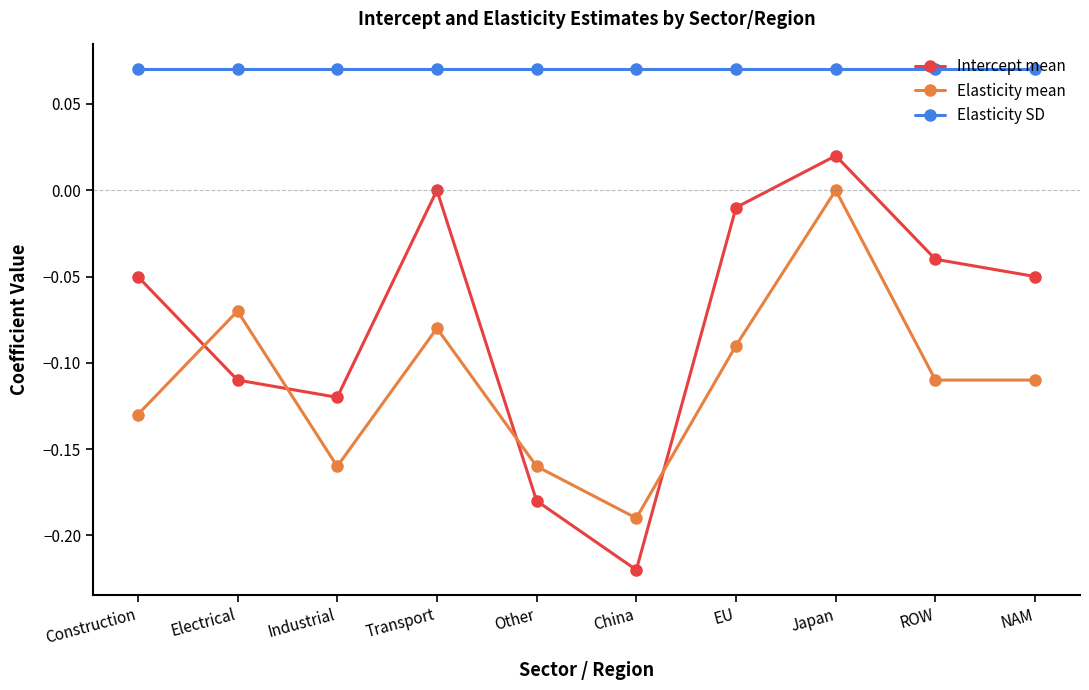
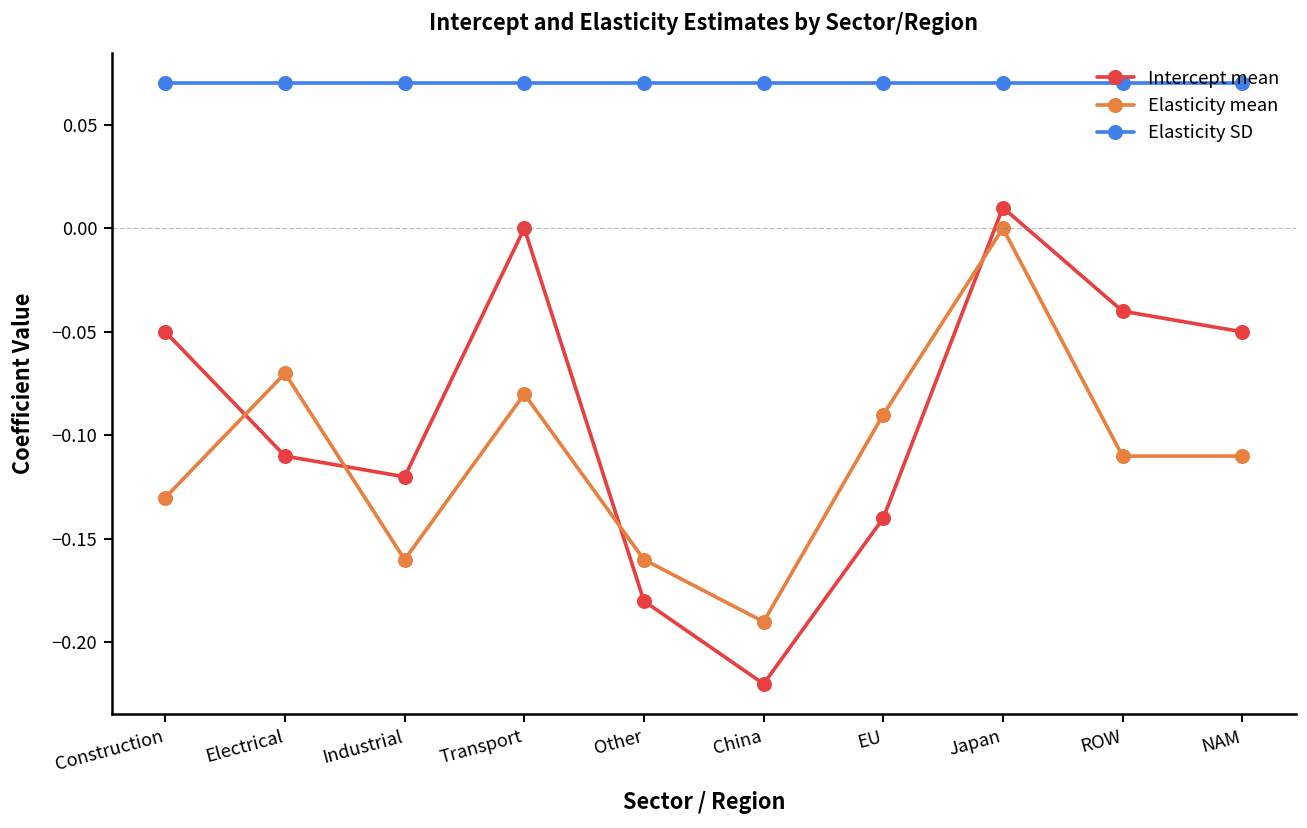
  {
    "Intercept mean": {
      "Construction": -0.05,
      "Electrical": -0.11,
      "Industrial": -0.12,
      "Transport": 0.00,
      "Other": -0.18,
      "China": -0.22,
-     "EU": -0.01,
-     "Japan": 0.02,
+     "EU": -0.14,
+     "Japan": 0.01,
      "ROW": -0.04,
      "NAM": -0.05
    },
    "Elasticity mean": {
      "Construction": -0.13,
      "Electrical": -0.07,
      "Industrial": -0.16,
      "Transport": -0.08,
      "Other": -0.16,
      "China": -0.19,
      "EU": -0.09,
      "Japan": 0.00,
      "ROW": -0.11,
      "NAM": -0.11
    },
    "Elasticity SD": {
      "Construction": 0.07,
      "Electrical": 0.07,
      "Industrial": 0.07,
      "Transport": 0.07,
      "Other": 0.07,
      "China": 0.07,
      "EU": 0.07,
      "Japan": 0.07,
      "ROW": 0.07,
      "NAM": 0.07
    }
  }
